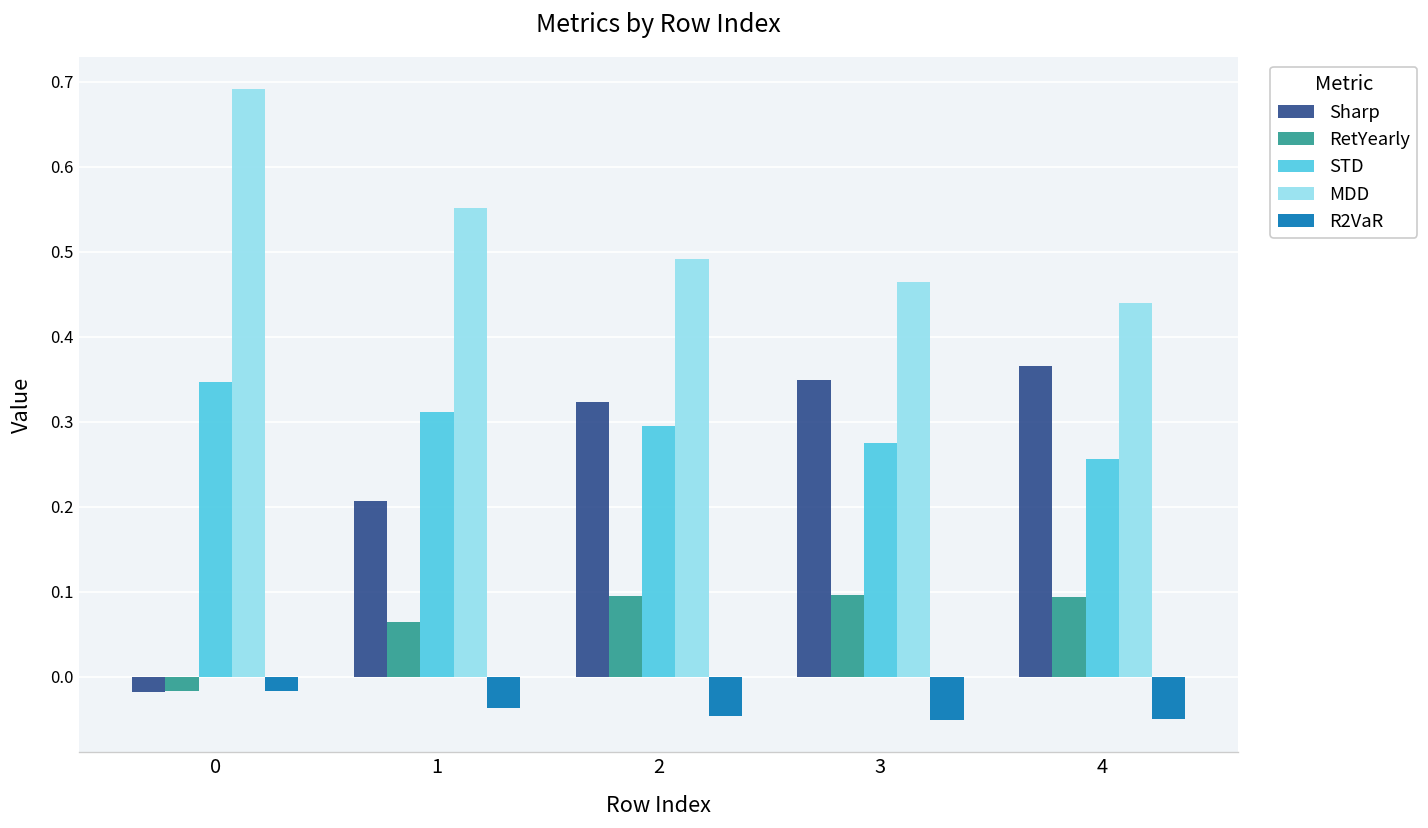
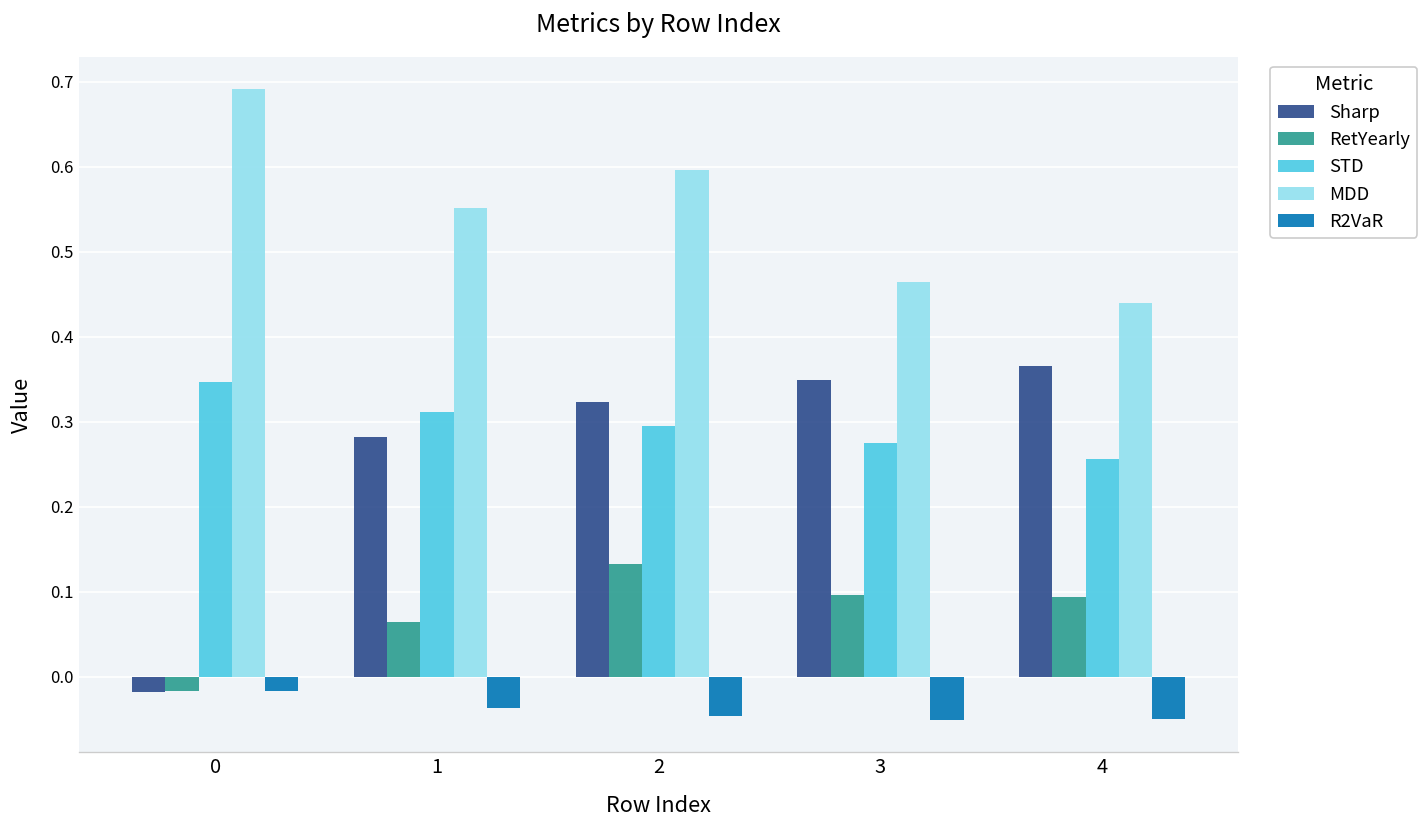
  {
    "Sharp": {
      "0": -0.02,
-     "1": 0.21,
+     "1": 0.28,
      "2": 0.32,
      "3": 0.35,
      "4": 0.37
    },
    "RetYearly": {
      "0": -0.02,
      "1": 0.06,
-     "2": 0.10,
+     "2": 0.13,
      "3": 0.10,
      "4": 0.09
    },
    "STD": {
      "0": 0.35,
      "1": 0.31,
      "2": 0.29,
      "3": 0.28,
      "4": 0.26
    },
    "MDD": {
      "0": 0.69,
      "1": 0.55,
-     "2": 0.49,
+     "2": 0.60,
      "3": 0.46,
      "4": 0.44
    },
    "R2VaR": {
      "0": -0.02,
      "1": -0.04,
      "2": -0.05,
      "3": -0.05,
      "4": -0.05
    }
  }
